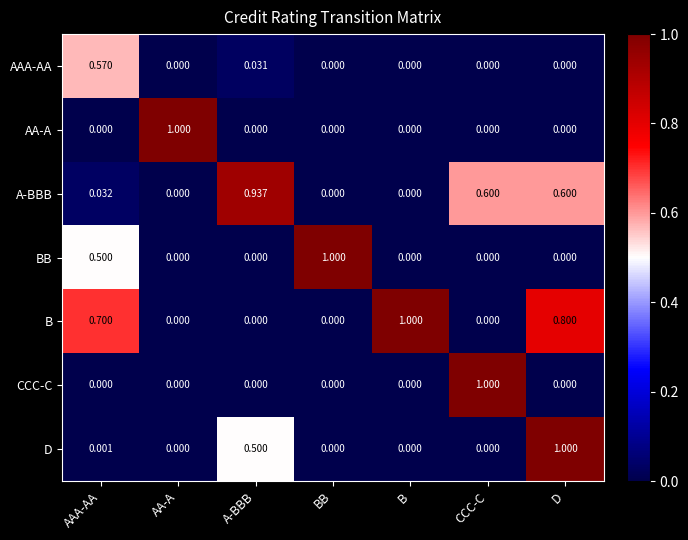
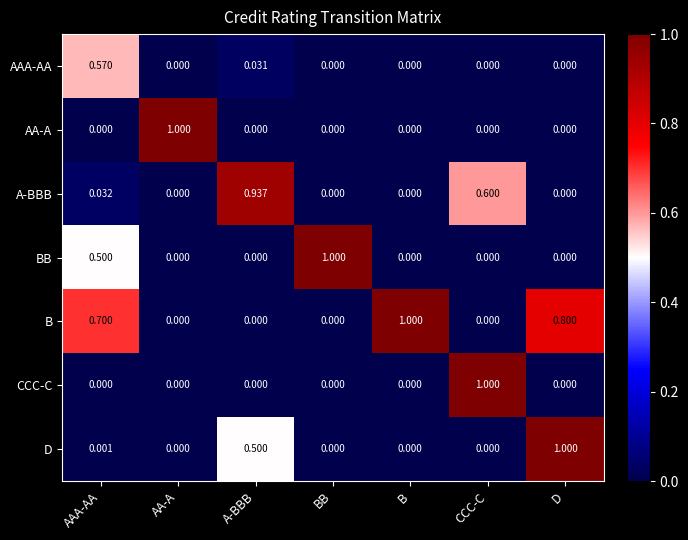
  {
    "AAA-AA": {
      "AAA-AA": 0.570,
      "AA-A": 0.000,
      "A-BBB": 0.031,
      "BB": 0.000,
      "B": 0.000,
      "CCC-C": 0.000,
      "D": 0.000
    },
    "AA-A": {
      "AAA-AA": 0.000,
      "AA-A": 1.000,
      "A-BBB": 0.000,
      "BB": 0.000,
      "B": 0.000,
      "CCC-C": 0.000,
      "D": 0.000
    },
    "A-BBB": {
      "AAA-AA": 0.032,
      "AA-A": 0.000,
      "A-BBB": 0.937,
      "BB": 0.000,
      "B": 0.000,
      "CCC-C": 0.600,
-     "D": 0.600
+     "D": 0.000
    },
    "BB": {
      "AAA-AA": 0.500,
      "AA-A": 0.000,
      "A-BBB": 0.000,
      "BB": 1.000,
      "B": 0.000,
      "CCC-C": 0.000,
      "D": 0.000
    },
    "B": {
      "AAA-AA": 0.700,
      "AA-A": 0.000,
      "A-BBB": 0.000,
      "BB": 0.000,
      "B": 1.000,
      "CCC-C": 0.000,
      "D": 0.800
    },
    "CCC-C": {
      "AAA-AA": 0.000,
      "AA-A": 0.000,
      "A-BBB": 0.000,
      "BB": 0.000,
      "B": 0.000,
      "CCC-C": 1.000,
      "D": 0.000
    },
    "D": {
      "AAA-AA": 0.001,
      "AA-A": 0.000,
      "A-BBB": 0.500,
      "BB": 0.000,
      "B": 0.000,
      "CCC-C": 0.000,
      "D": 1.000
    }
  }
